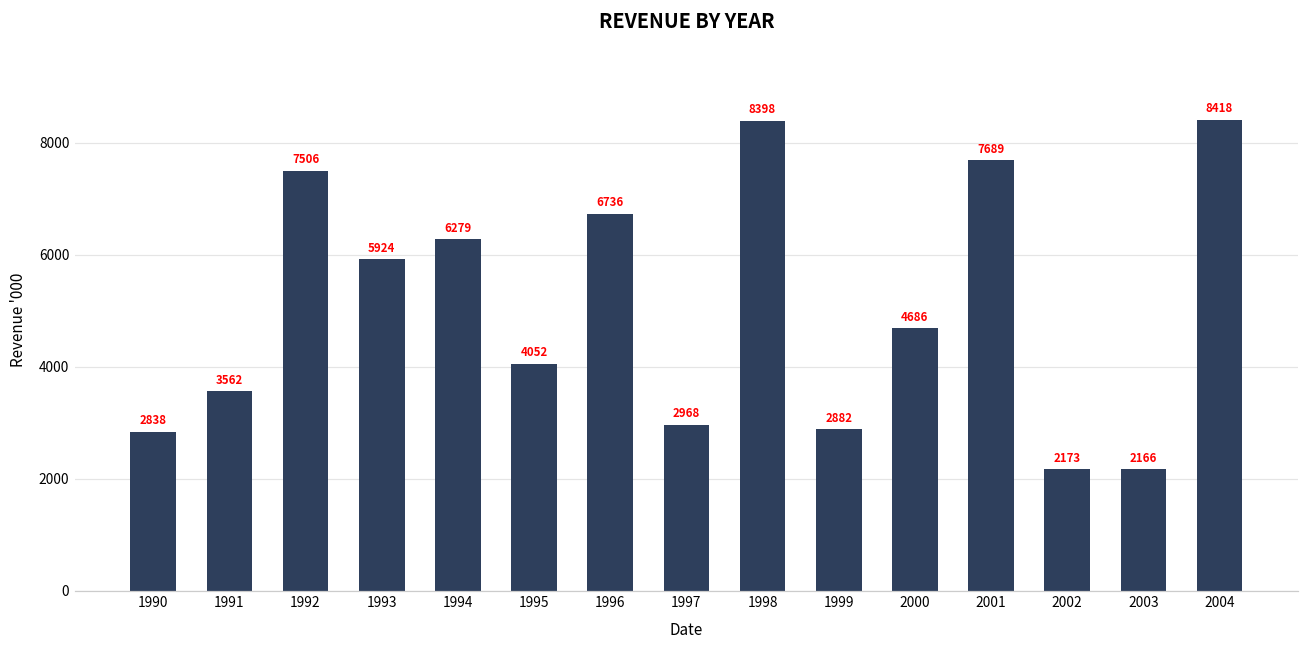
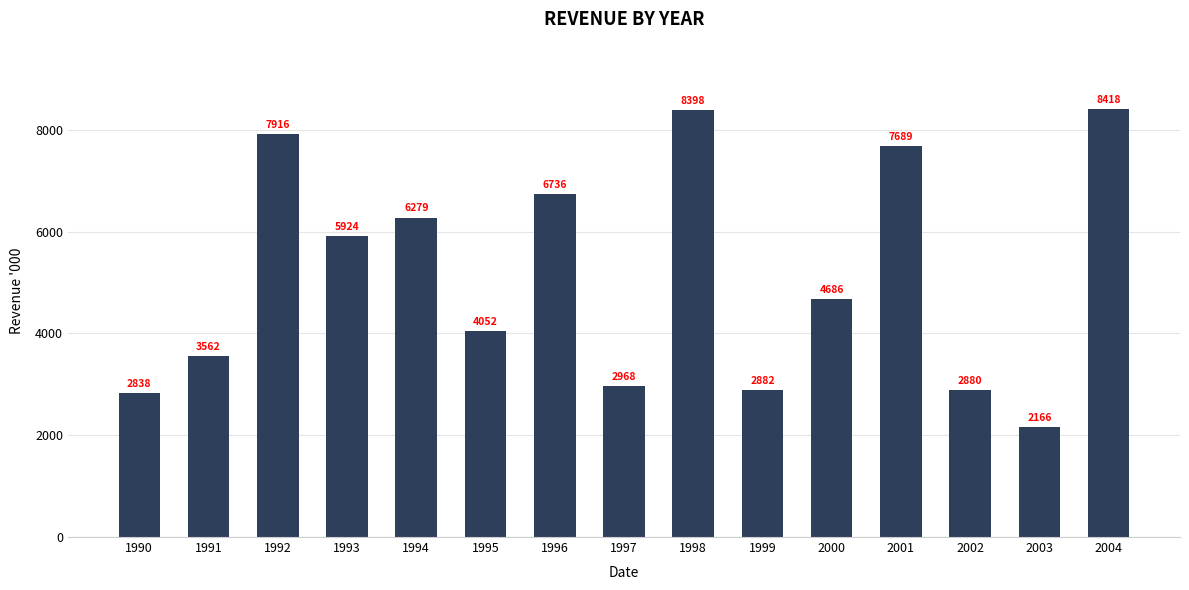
  {
    "1990": 2838,
    "1991": 3562,
-   "1992": 7506,
+   "1992": 7916,
    "1993": 5924,
    "1994": 6279,
    "1995": 4052,
    "1996": 6736,
    "1997": 2968,
    "1998": 8398,
    "1999": 2882,
    "2000": 4686,
    "2001": 7689,
-   "2002": 2173,
+   "2002": 2880,
    "2003": 2166,
    "2004": 8418
  }
